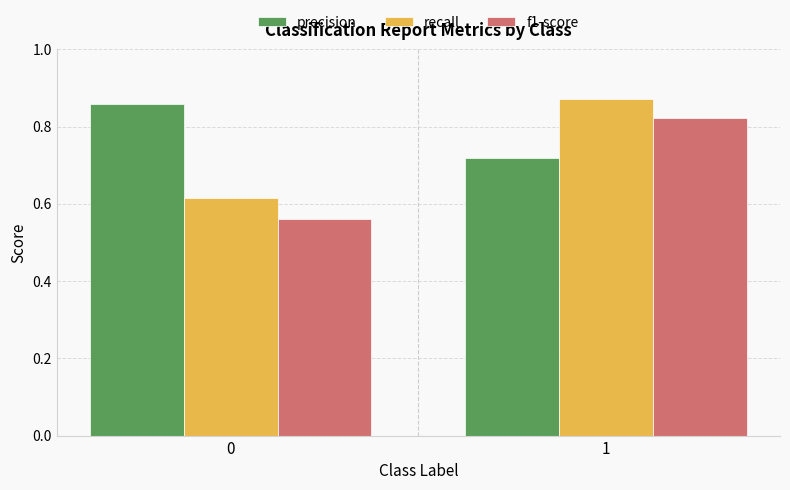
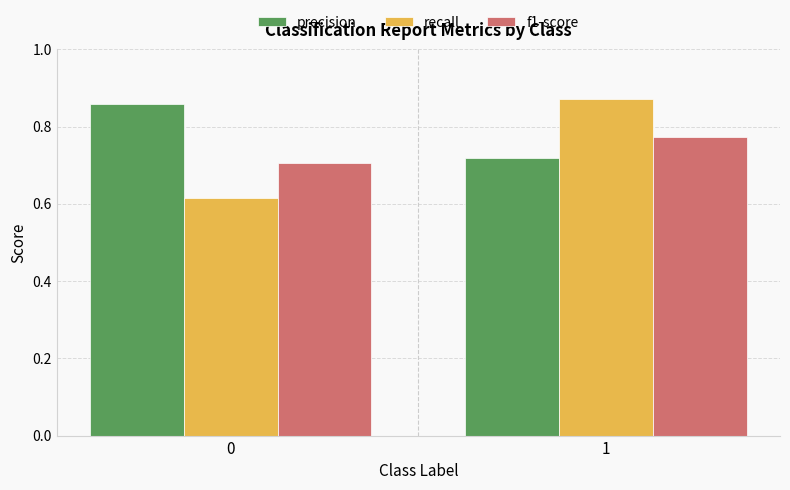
  {
    "precision": {
      "0": 0.86,
      "1": 0.72
    },
    "recall": {
      "0": 0.61,
      "1": 0.87
    },
    "f1-score": {
-     "0": 0.56,
-     "1": 0.82
+     "0": 0.70,
+     "1": 0.77
    }
  }
